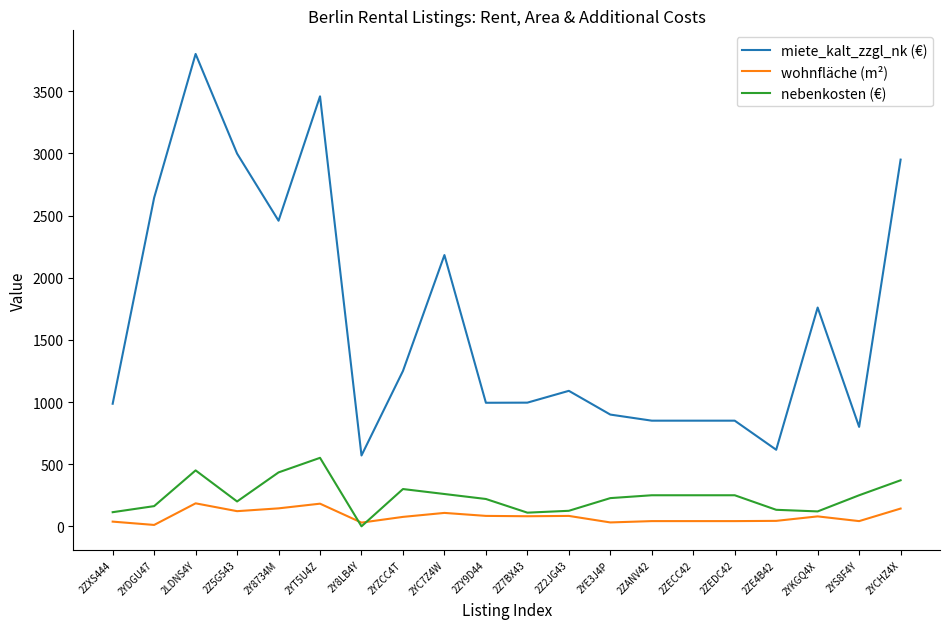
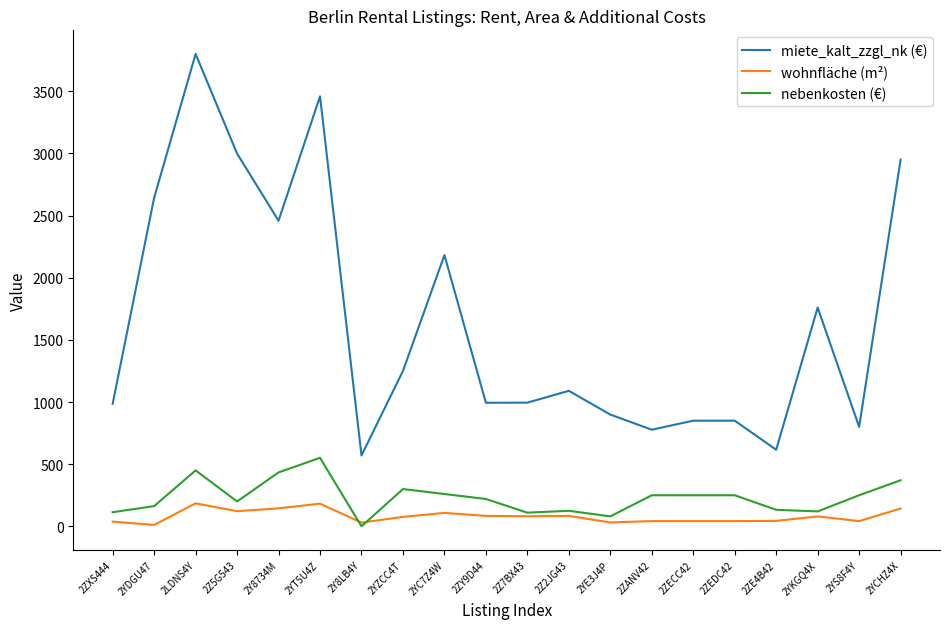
  {
    "miete_kalt_zzgl_nk (€)": {
      "2ZXS444": 990,
      "2YDGU47": 2640,
      "2LDNS4Y": 3800,
      "2Z5G543": 3000,
      "2Y8734M": 2460,
      "2YT5U4Z": 3460,
      "2Y8LB4Y": 570,
      "2YZCC4T": 1250,
      "2YC7Z4W": 2180,
      "2ZY9D44": 990,
      "2Z7BX43": 1000,
      "2Z2JG43": 1090,
      "2YE3J4P": 900,
-     "2ZANV42": 850,
+     "2ZANV42": 780,
      "2ZECC42": 850,
      "2ZEDC42": 850,
      "2ZE4B42": 620,
      "2YKGQ4X": 1760,
      "2YS8F4Y": 800,
      "2YCHZ4X": 2950
    },
    "wohnfläche (m²)": {
      "2ZXS444": 40,
      "2YDGU47": 10,
      "2LDNS4Y": 190,
      "2Z5G543": 120,
      "2Y8734M": 140,
      "2YT5U4Z": 180,
      "2Y8LB4Y": 30,
      "2YZCC4T": 80,
      "2YC7Z4W": 110,
      "2ZY9D44": 80,
      "2Z7BX43": 80,
      "2Z2JG43": 80,
      "2YE3J4P": 30,
      "2ZANV42": 40,
      "2ZECC42": 40,
      "2ZEDC42": 40,
      "2ZE4B42": 40,
      "2YKGQ4X": 80,
      "2YS8F4Y": 40,
      "2YCHZ4X": 140
    },
    "nebenkosten (€)": {
      "2ZXS444": 110,
      "2YDGU47": 160,
      "2LDNS4Y": 450,
      "2Z5G543": 200,
      "2Y8734M": 430,
      "2YT5U4Z": 550,
      "2Y8LB4Y": 0,
      "2YZCC4T": 300,
      "2YC7Z4W": 260,
      "2ZY9D44": 220,
      "2Z7BX43": 110,
      "2Z2JG43": 130,
-     "2YE3J4P": 230,
+     "2YE3J4P": 80,
      "2ZANV42": 250,
      "2ZECC42": 250,
      "2ZEDC42": 250,
      "2ZE4B42": 130,
      "2YKGQ4X": 120,
      "2YS8F4Y": 250,
      "2YCHZ4X": 370
    }
  }
